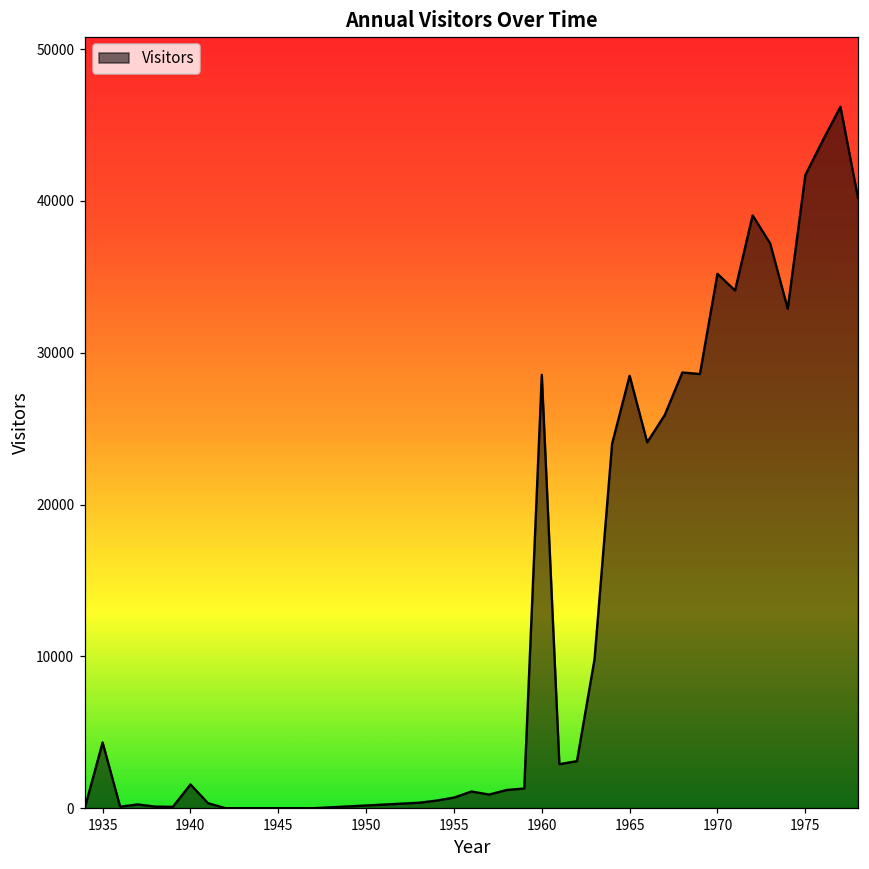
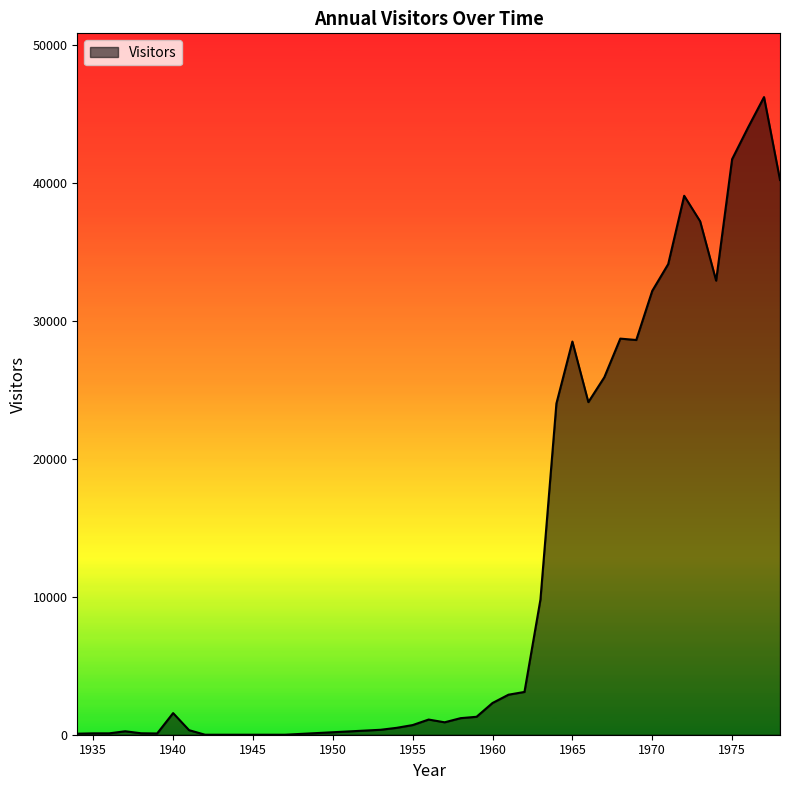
  {
-   "1935": 4300,
+   "1935": 100,
    "1940": 1600,
    "1945": 0,
    "1955": 700,
-   "1960": 28500,
+   "1960": 2300,
    "1965": 28500,
-   "1970": 35200,
+   "1970": 32200,
    "1975": 41700
  }
